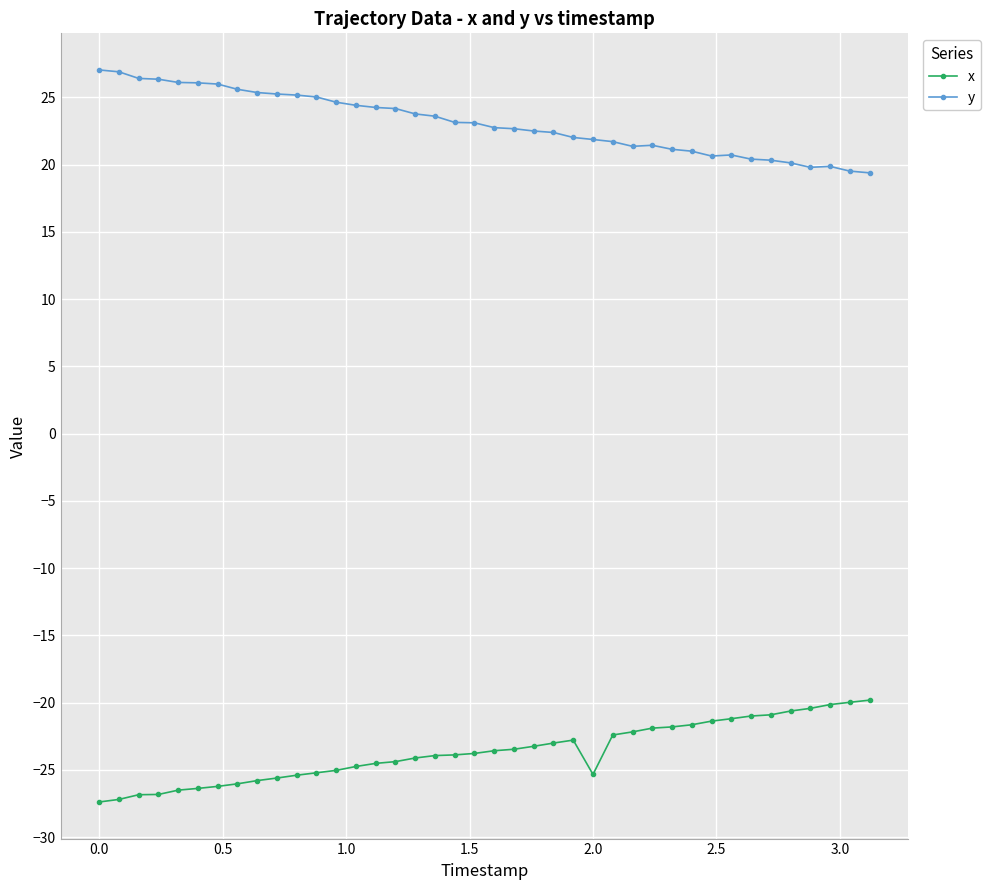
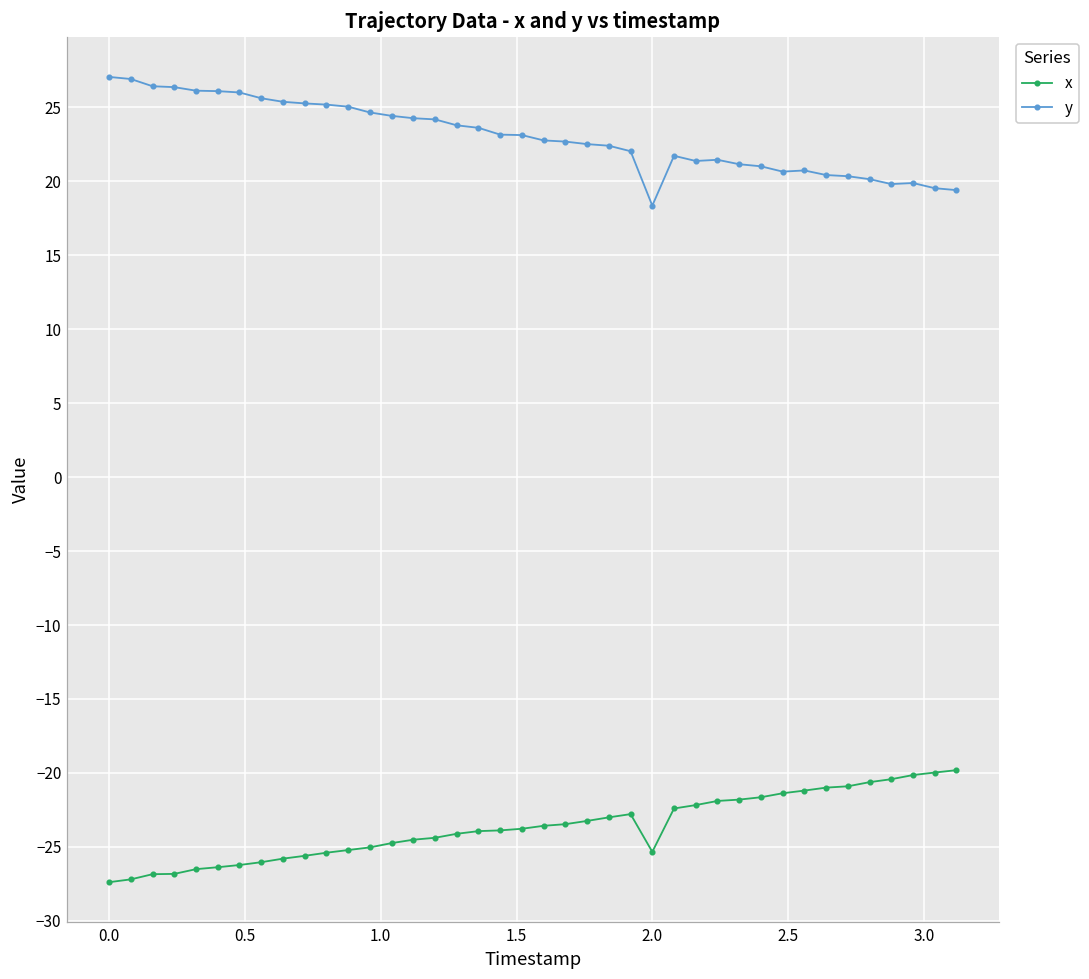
  {
    "x": {
      "0.0": -27.4,
      "2.0": -25.3
    },
    "y": {
      "0.0": 27.0,
-     "2.0": 21.9
+     "2.0": 18.3
    }
  }
